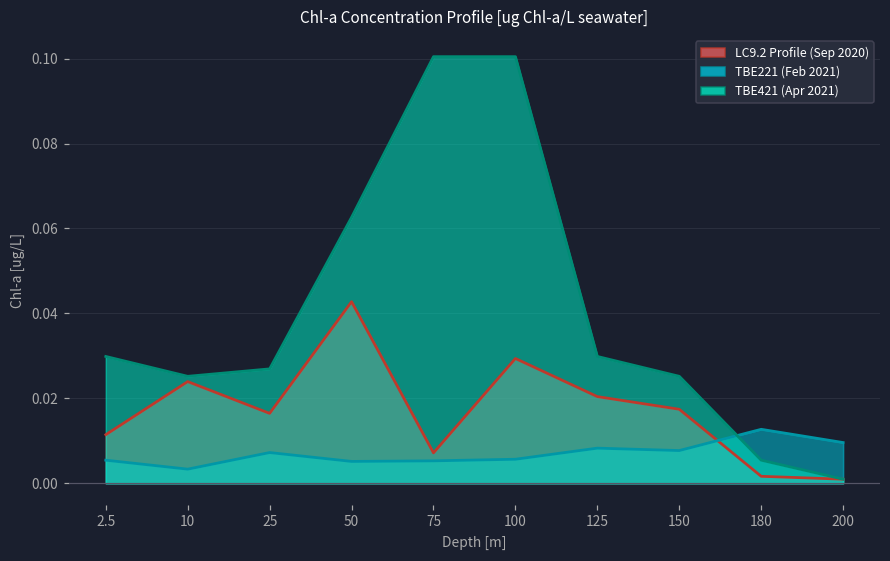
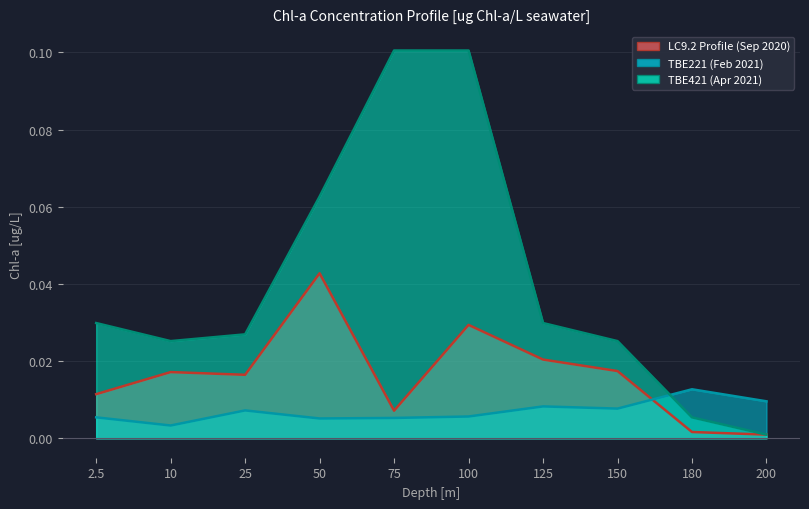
  {
    "LC9.2 Profile (Sep 2020)": {
      "2.5": 0.011,
-     "10": 0.024,
+     "10": 0.017,
      "25": 0.016,
      "50": 0.043,
      "75": 0.007,
      "100": 0.029,
      "125": 0.020,
      "150": 0.017,
      "180": 0.002
    }
  }
